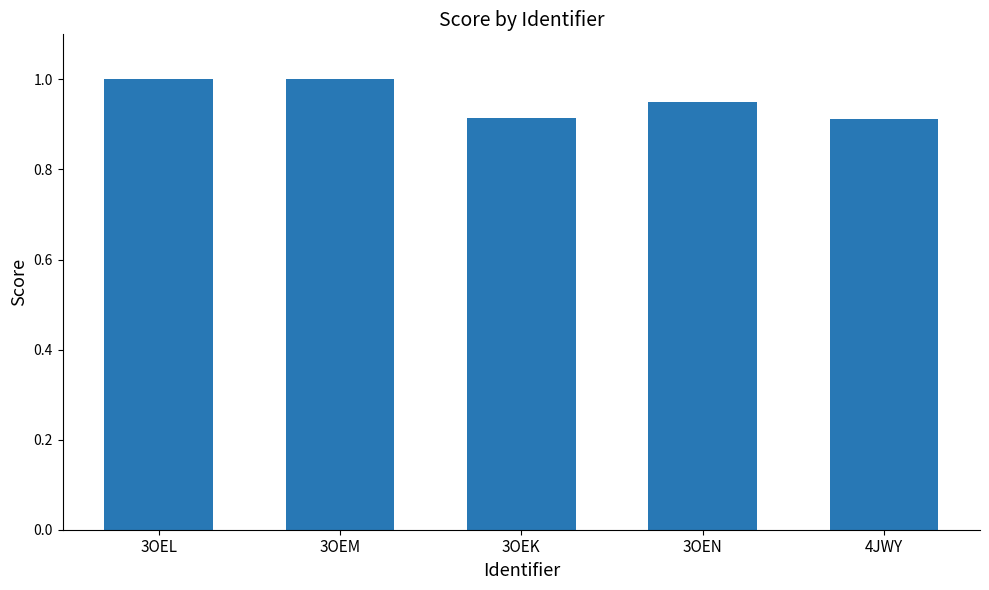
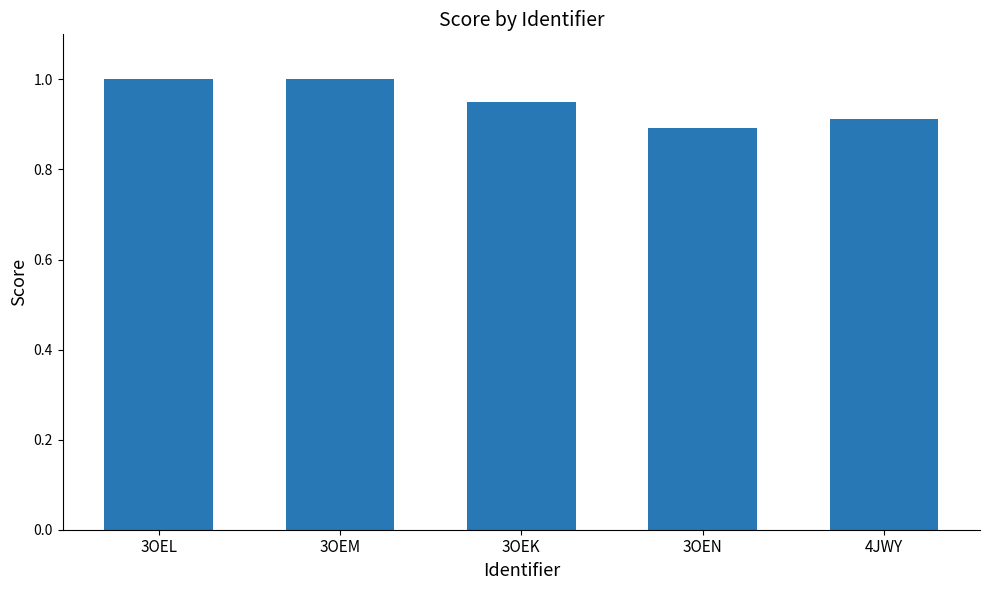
  {
    "3OEL": 1.00,
    "3OEM": 1.00,
-   "3OEK": 0.91,
-   "3OEN": 0.95,
+   "3OEK": 0.95,
+   "3OEN": 0.89,
    "4JWY": 0.91
  }
